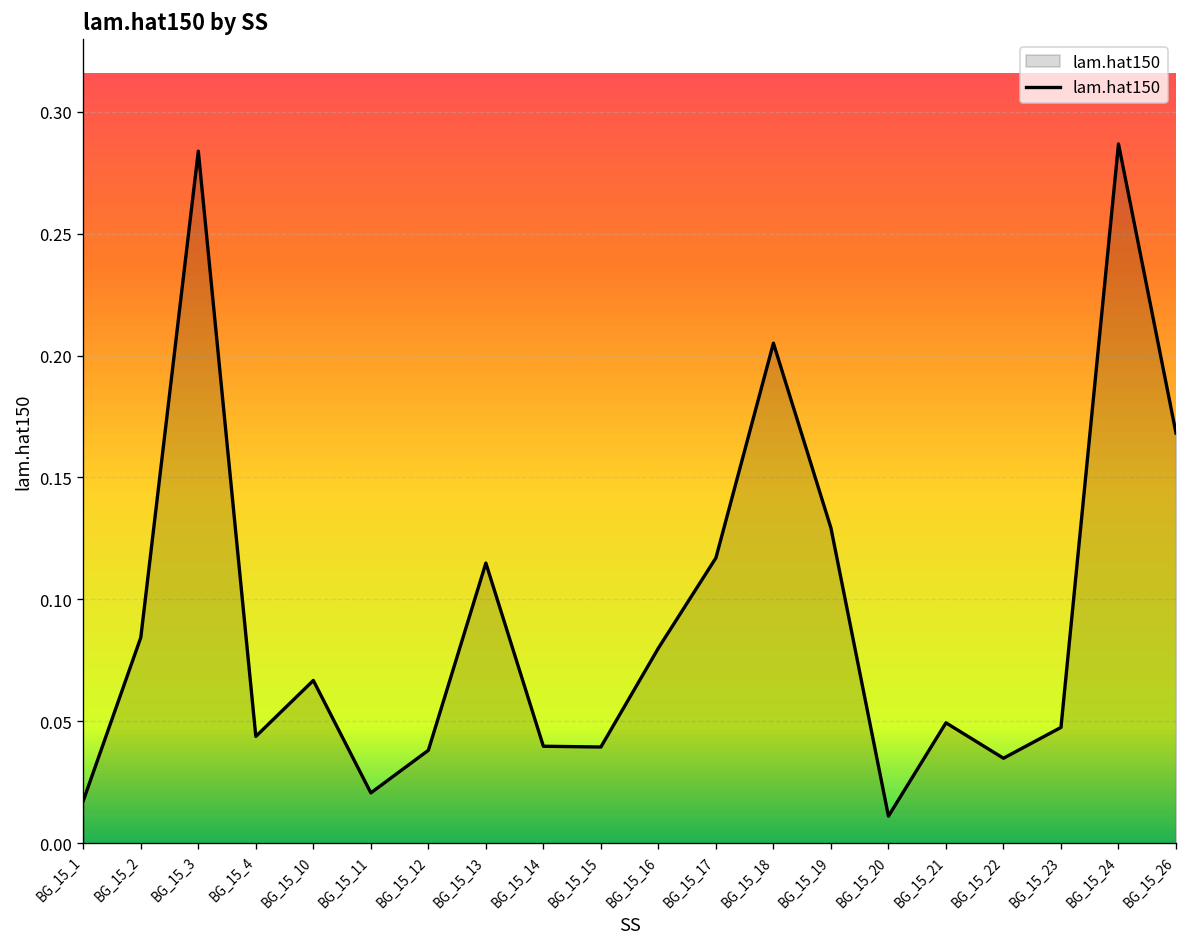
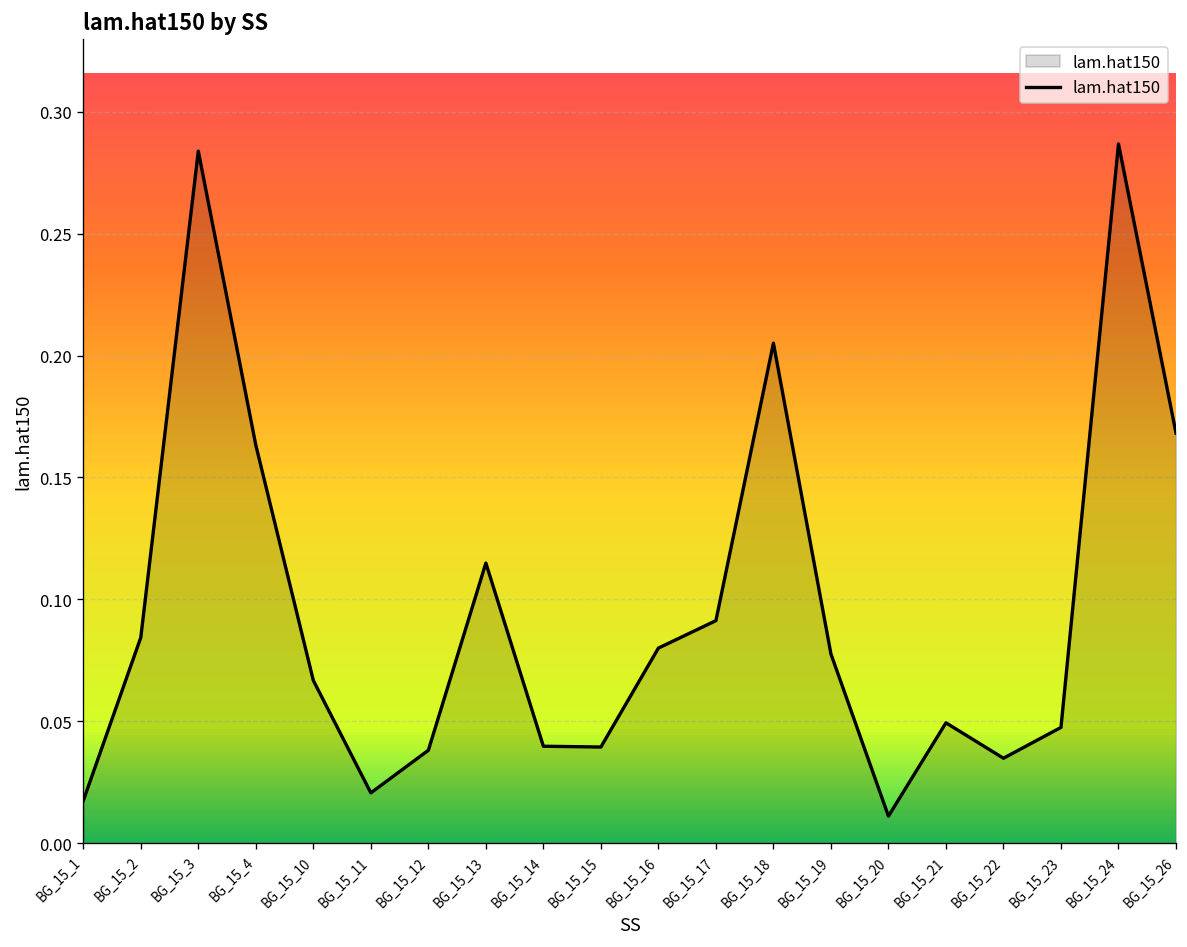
  {
    "BG_15_1": 0.018,
    "BG_15_2": 0.084,
    "BG_15_3": 0.284,
-   "BG_15_4": 0.044,
+   "BG_15_4": 0.163,
    "BG_15_10": 0.067,
    "BG_15_11": 0.021,
    "BG_15_12": 0.038,
    "BG_15_13": 0.115,
    "BG_15_14": 0.040,
    "BG_15_15": 0.040,
    "BG_15_16": 0.080,
-   "BG_15_17": 0.117,
+   "BG_15_17": 0.091,
    "BG_15_18": 0.205,
-   "BG_15_19": 0.129,
+   "BG_15_19": 0.078,
    "BG_15_20": 0.011,
    "BG_15_21": 0.049,
    "BG_15_22": 0.035,
    "BG_15_23": 0.048,
    "BG_15_24": 0.287,
    "BG_15_26": 0.168
  }
